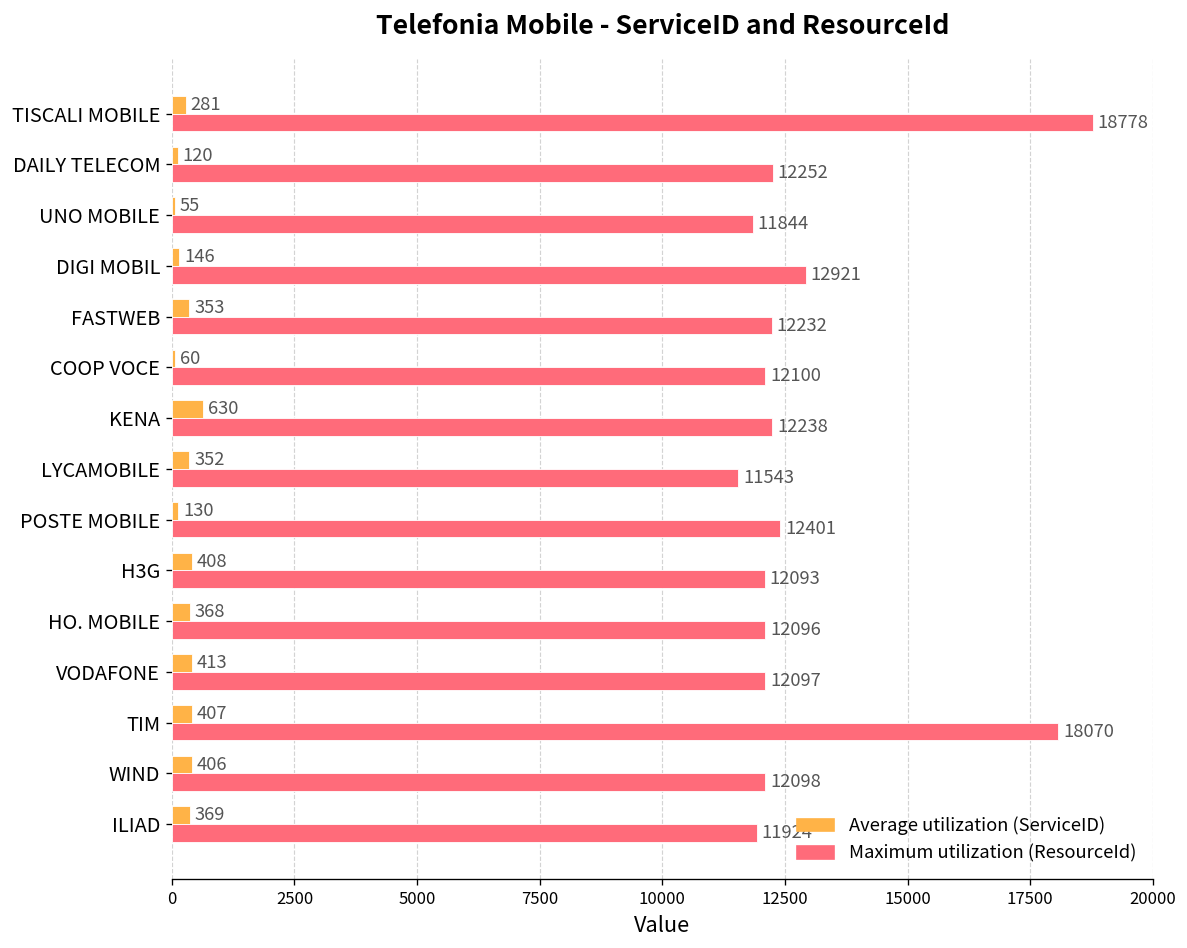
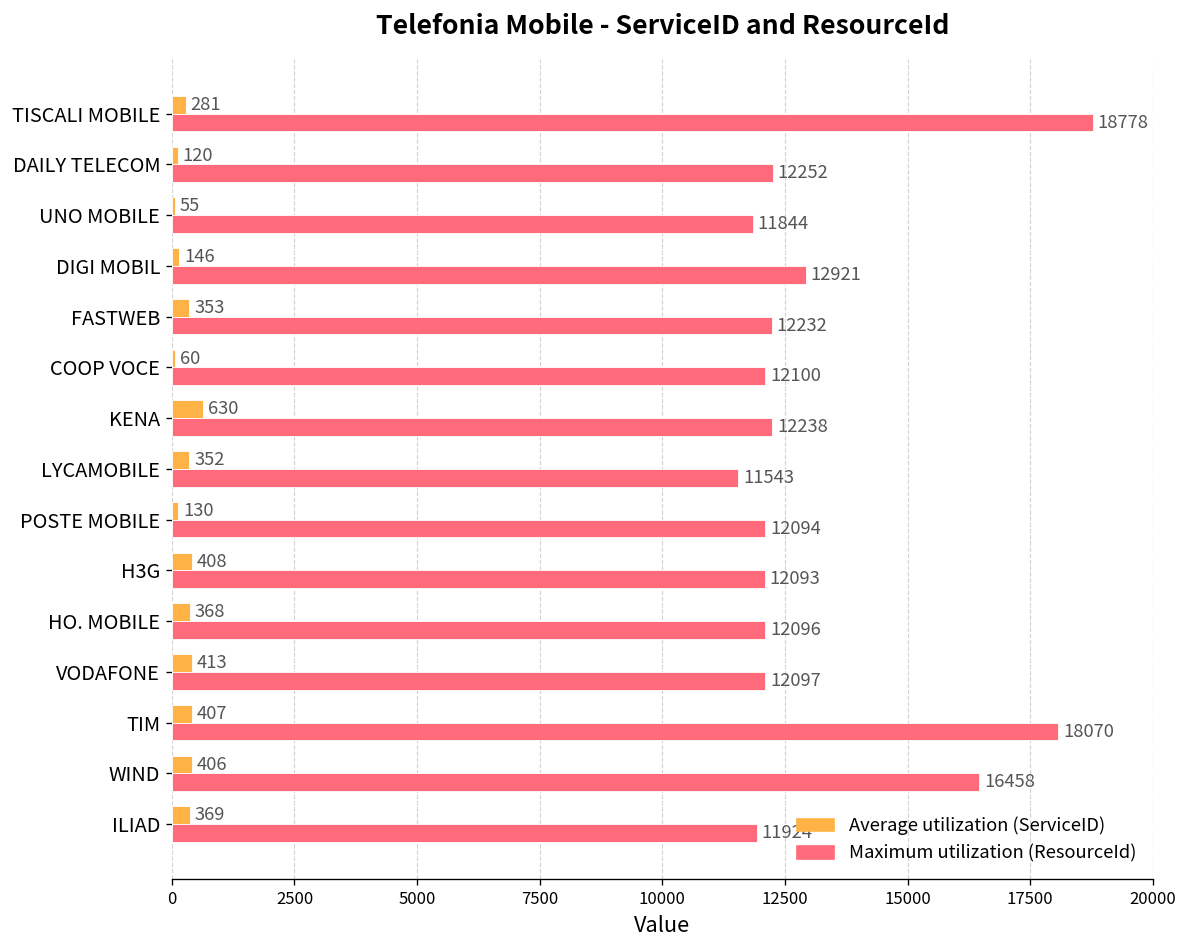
  {
    "Average utilization (ServiceID)": {
      "TISCALI MOBILE": 281,
      "DAILY TELECOM": 120,
      "UNO MOBILE": 55,
      "DIGI MOBIL": 146,
      "FASTWEB": 353,
      "COOP VOCE": 60,
      "KENA": 630,
      "LYCAMOBILE": 352,
      "POSTE MOBILE": 130,
      "H3G": 408,
      "HO. MOBILE": 368,
      "VODAFONE": 413,
      "TIM": 407,
      "WIND": 406,
      "ILIAD": 369
    },
    "Maximum utilization (ResourceId)": {
      "TISCALI MOBILE": 18778,
      "DAILY TELECOM": 12252,
      "UNO MOBILE": 11844,
      "DIGI MOBIL": 12921,
      "FASTWEB": 12232,
      "COOP VOCE": 12100,
      "KENA": 12238,
      "LYCAMOBILE": 11543,
-     "POSTE MOBILE": 12401,
+     "POSTE MOBILE": 12094,
      "H3G": 12093,
      "HO. MOBILE": 12096,
      "VODAFONE": 12097,
      "TIM": 18070,
-     "WIND": 12098,
+     "WIND": 16458,
      "ILIAD": 11924
    }
  }
